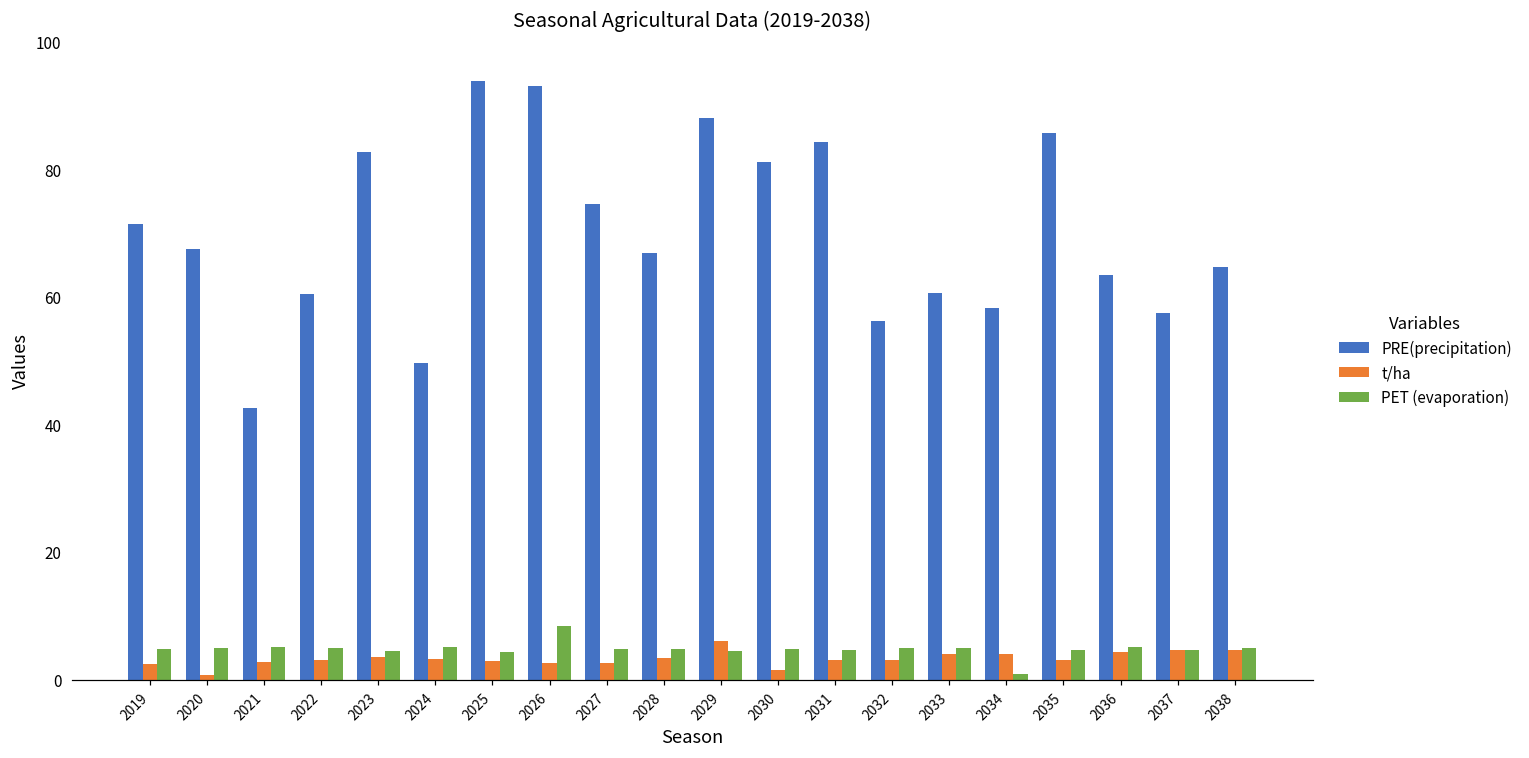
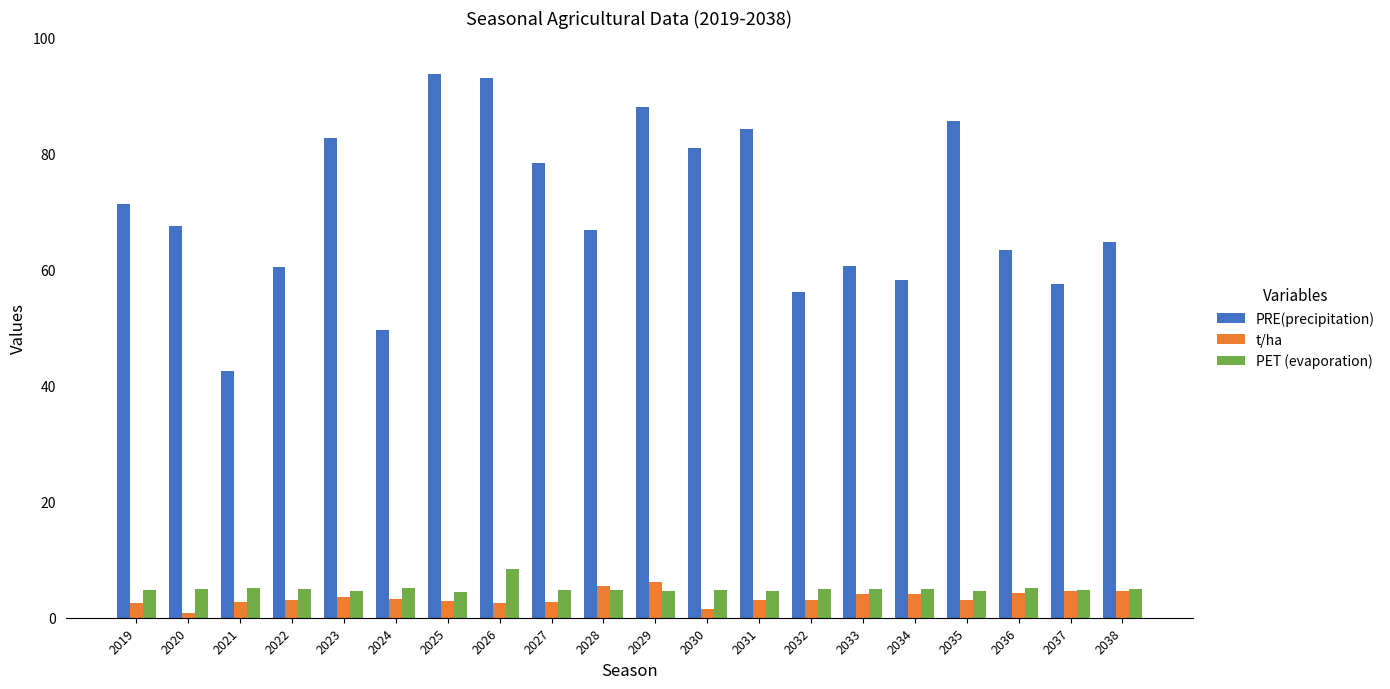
  {
    "PRE(precipitation)": {
      "2019": 71,
      "2020": 67,
      "2021": 43,
      "2022": 60,
      "2023": 83,
      "2024": 50,
      "2025": 94,
      "2026": 93,
-     "2027": 75,
+     "2027": 78,
      "2028": 67,
      "2029": 88,
      "2030": 81,
      "2031": 84,
      "2032": 56,
      "2033": 61,
      "2034": 58,
      "2035": 86,
      "2036": 63,
      "2037": 57,
      "2038": 65
    },
    "t/ha": {
      "2019": 2,
      "2020": 1,
      "2021": 3,
      "2022": 3,
      "2023": 4,
      "2024": 3,
      "2025": 3,
      "2026": 3,
      "2027": 3,
-     "2028": 3,
+     "2028": 6,
      "2029": 6,
      "2030": 2,
      "2031": 3,
      "2032": 3,
      "2033": 4,
      "2034": 4,
      "2035": 3,
      "2036": 4,
      "2037": 5,
      "2038": 5
    },
    "PET (evaporation)": {
      "2019": 5,
      "2020": 5,
      "2021": 5,
      "2022": 5,
      "2023": 5,
      "2024": 5,
      "2025": 4,
      "2026": 8,
      "2027": 5,
      "2028": 5,
      "2029": 5,
      "2030": 5,
      "2031": 5,
      "2032": 5,
      "2033": 5,
-     "2034": 1,
+     "2034": 5,
      "2035": 5,
      "2036": 5,
      "2037": 5,
      "2038": 5
    }
  }
